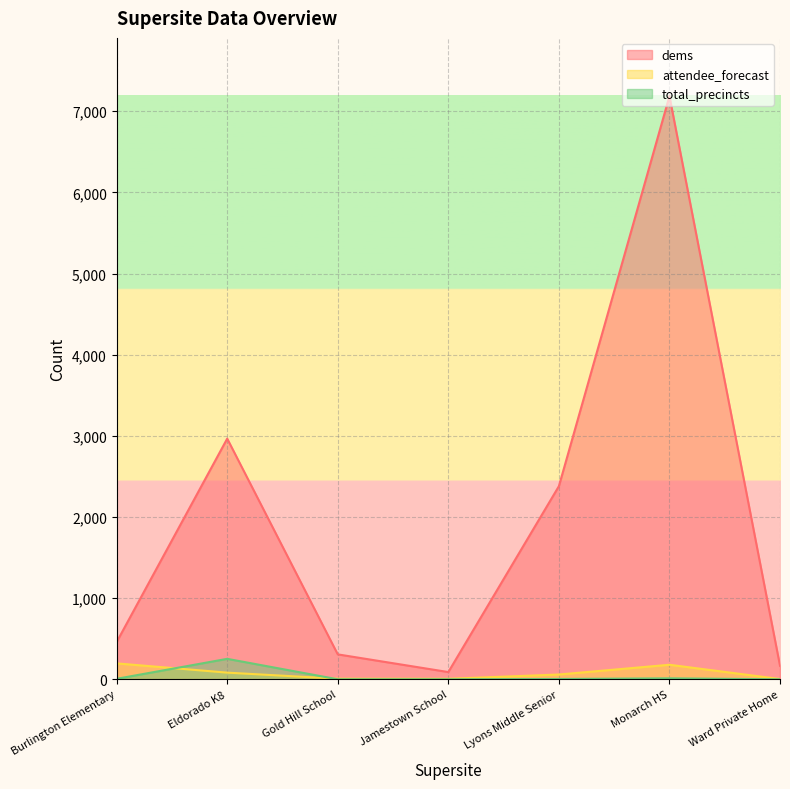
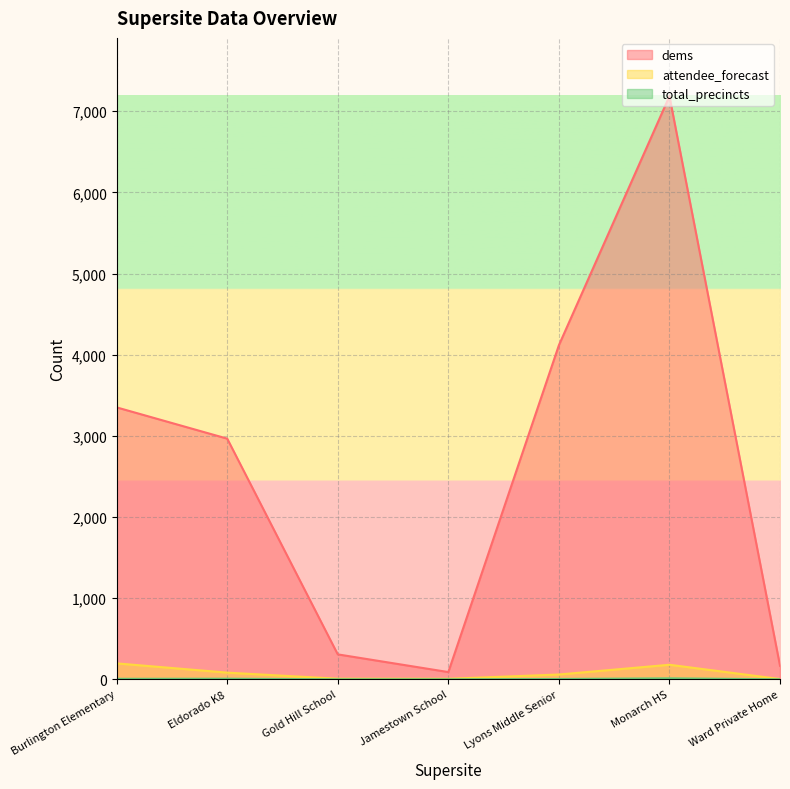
  {
    "dems": {
-     "Burlington Elementary": "500",
+     "Burlington Elementary": "3,400",
      "Eldorado K8": "3,000",
      "Gold Hill School": "300",
      "Jamestown School": "100",
-     "Lyons Middle Senior": "2,400",
+     "Lyons Middle Senior": "4,100",
      "Ward Private Home": "200"
    },
    "attendee_forecast": {
      "Burlington Elementary": "200",
      "Eldorado K8": "100",
      "Lyons Middle Senior": "100",
      "Monarch HS": "200"
    },
    "total_precincts": {
      "Burlington Elementary": "0",
-     "Eldorado K8": "300",
+     "Eldorado K8": "0",
      "Lyons Middle Senior": "0",
      "Monarch HS": "0"
    }
  }
